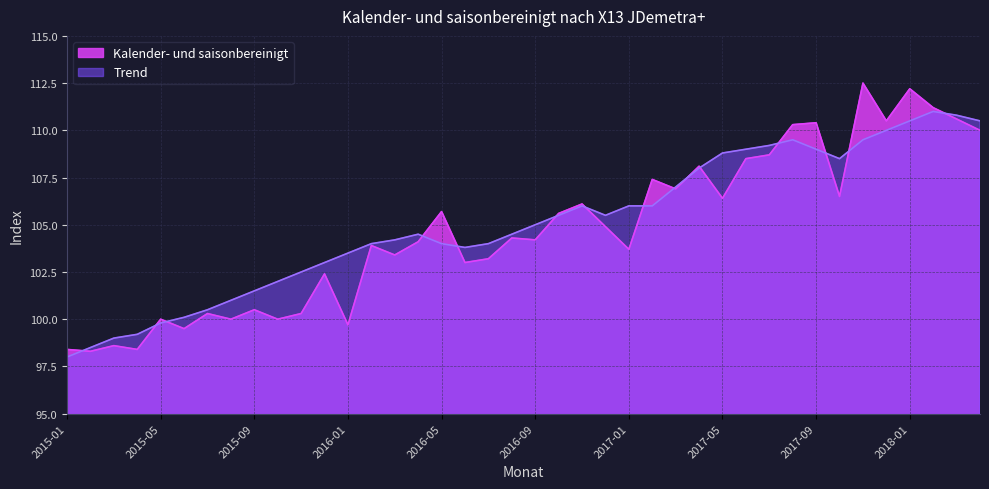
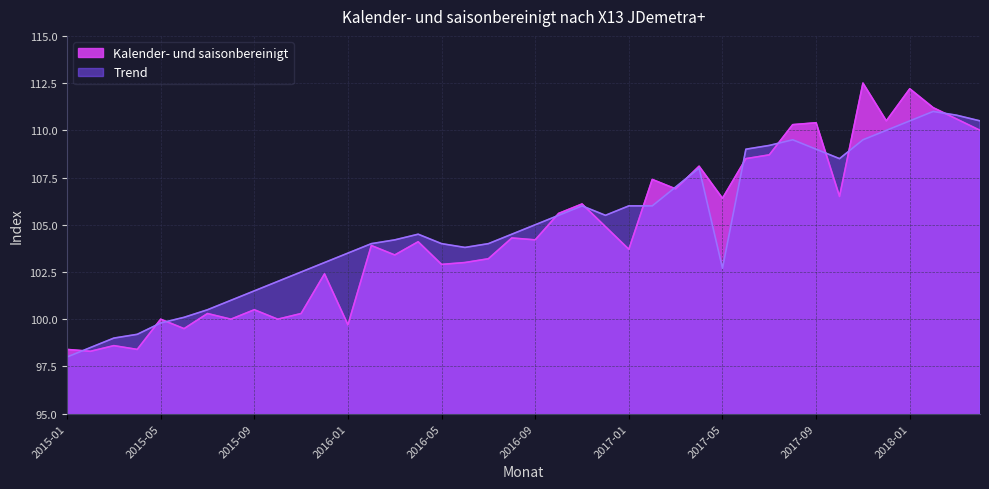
  {
    "Kalender- und saisonbereinigt": {
      "2015-01": 98.4,
      "2015-05": 100.0,
      "2015-09": 100.5,
      "2016-01": 99.7,
-     "2016-05": 105.7,
+     "2016-05": 102.9,
      "2016-09": 104.2,
      "2017-01": 103.7,
      "2017-05": 106.4,
      "2017-09": 110.4,
      "2018-01": 112.2
    },
    "Trend": {
      "2015-01": 98.0,
      "2015-05": 99.8,
      "2015-09": 101.5,
      "2016-01": 103.5,
      "2016-05": 104.0,
      "2016-09": 105.0,
      "2017-01": 106.0,
-     "2017-05": 108.8,
+     "2017-05": 102.7,
      "2017-09": 109.0,
      "2018-01": 110.5
    }
  }
